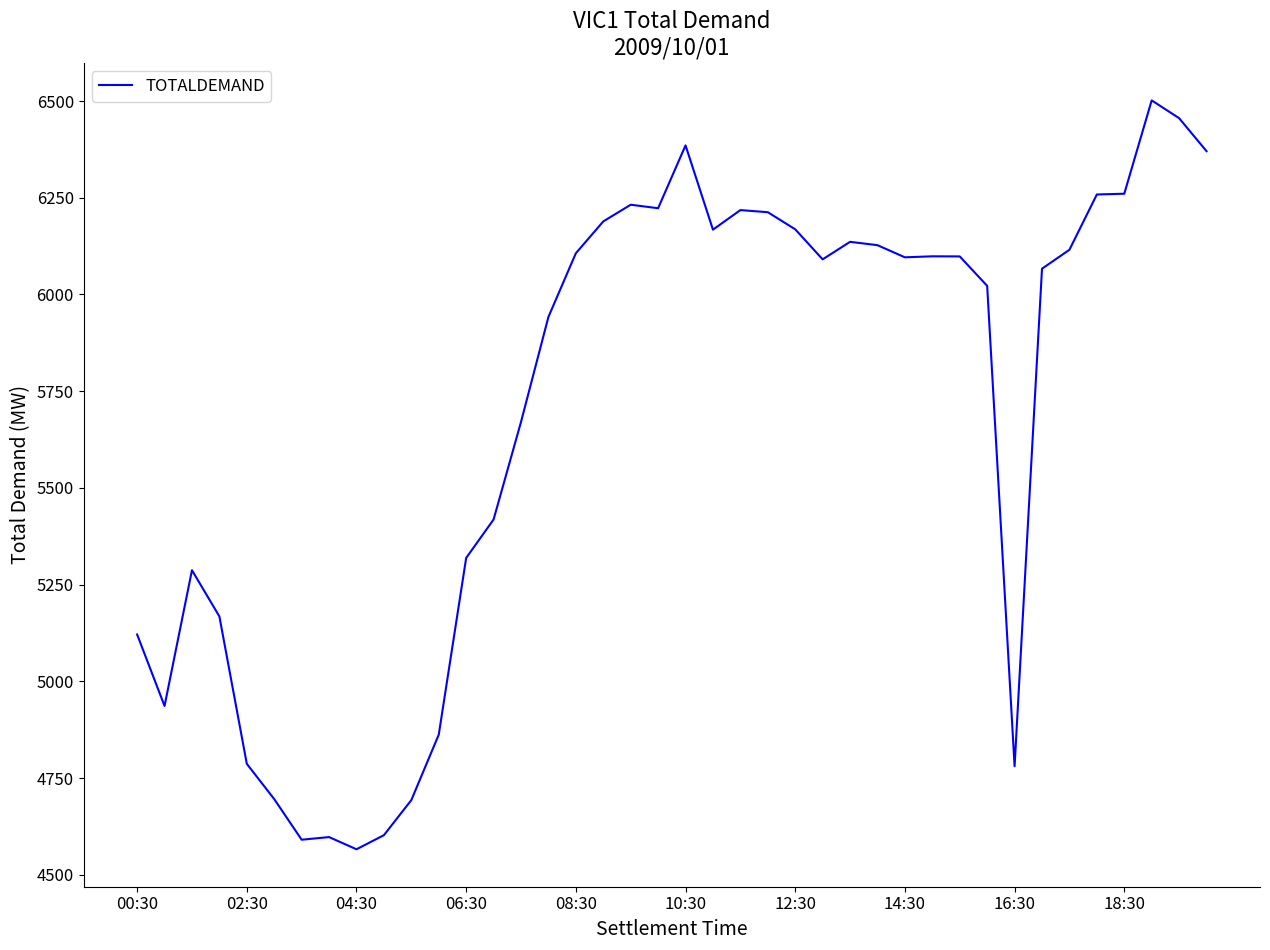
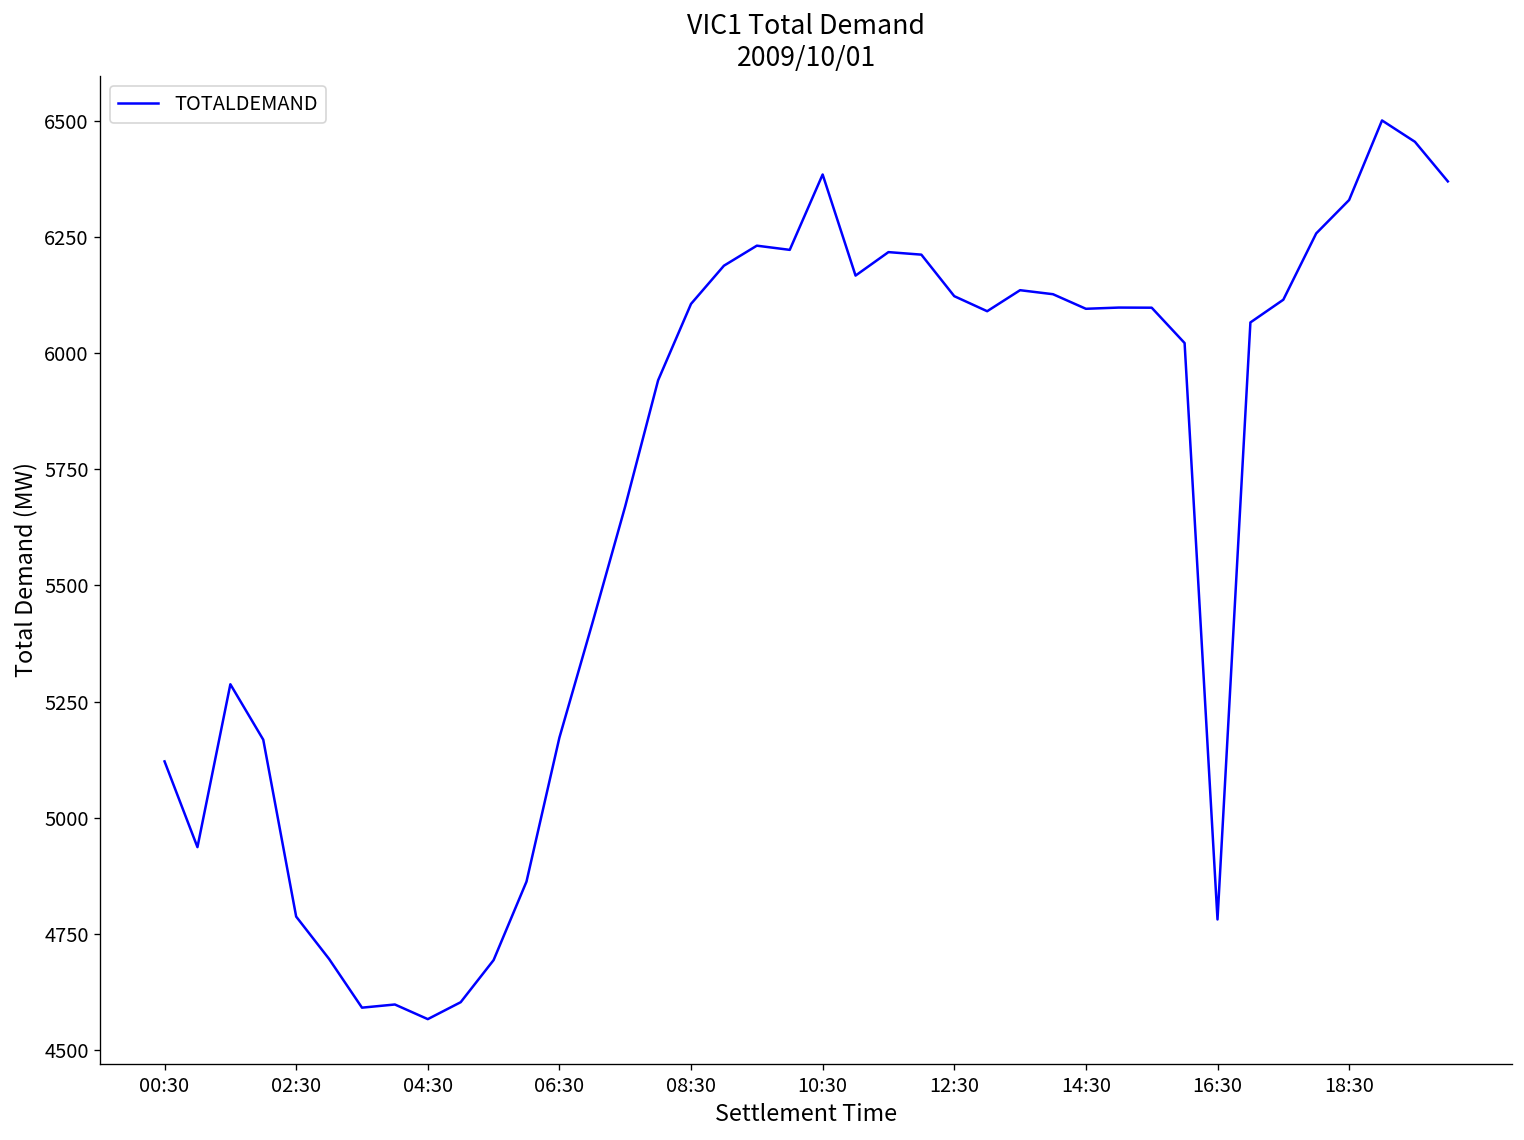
  {
    "00:30": 5120,
    "02:30": 4790,
    "04:30": 4570,
-   "06:30": 5320,
+   "06:30": 5170,
    "08:30": 6110,
    "10:30": 6390,
-   "12:30": 6170,
+   "12:30": 6120,
    "14:30": 6100,
    "16:30": 4780,
-   "18:30": 6260
+   "18:30": 6330
  }
